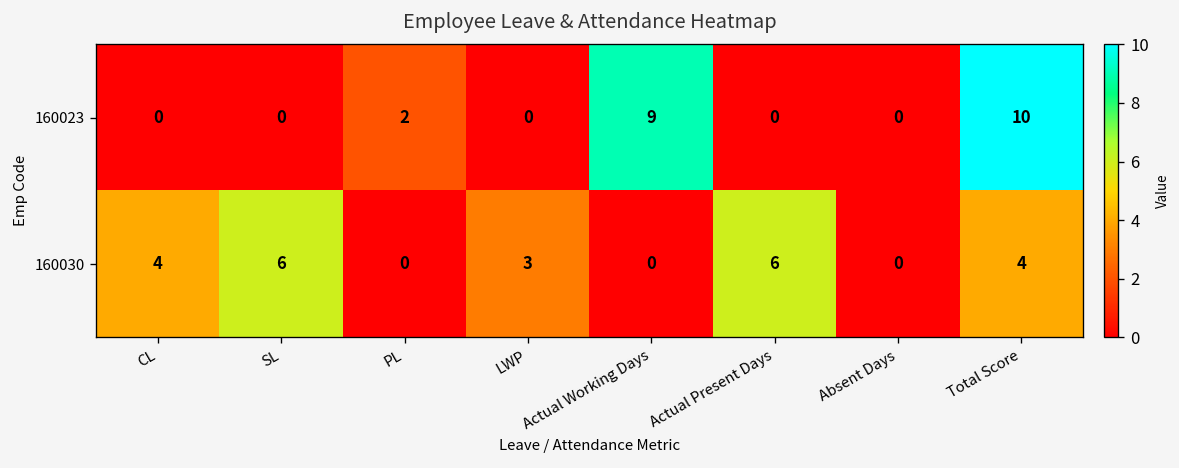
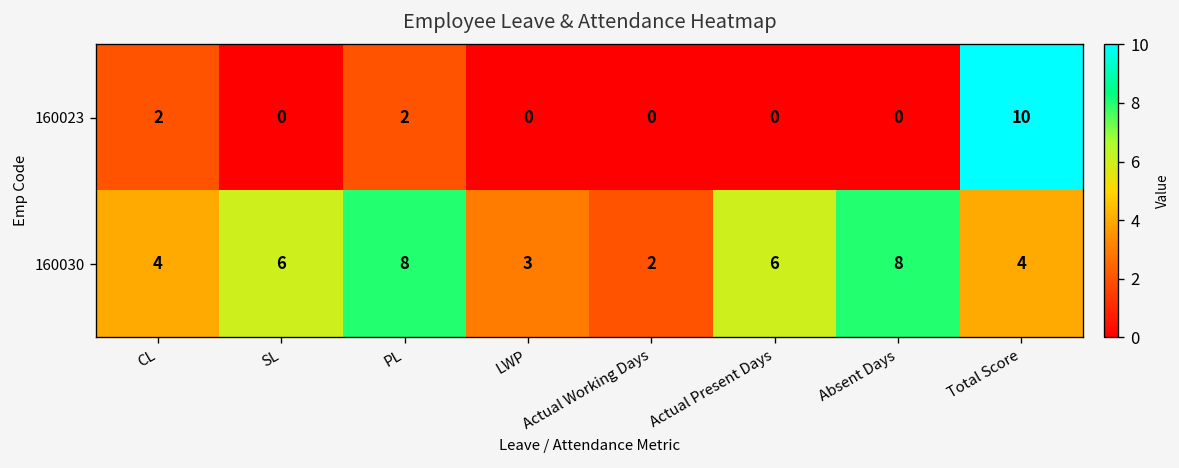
  {
    "160023": {
-     "CL": 0,
+     "CL": 2,
      "SL": 0,
      "PL": 2,
      "LWP": 0,
-     "Actual Working Days": 9,
+     "Actual Working Days": 0,
      "Actual Present Days": 0,
      "Absent Days": 0,
      "Total Score": 10
    },
    "160030": {
      "CL": 4,
      "SL": 6,
-     "PL": 0,
+     "PL": 8,
      "LWP": 3,
-     "Actual Working Days": 0,
+     "Actual Working Days": 2,
      "Actual Present Days": 6,
-     "Absent Days": 0,
+     "Absent Days": 8,
      "Total Score": 4
    }
  }
